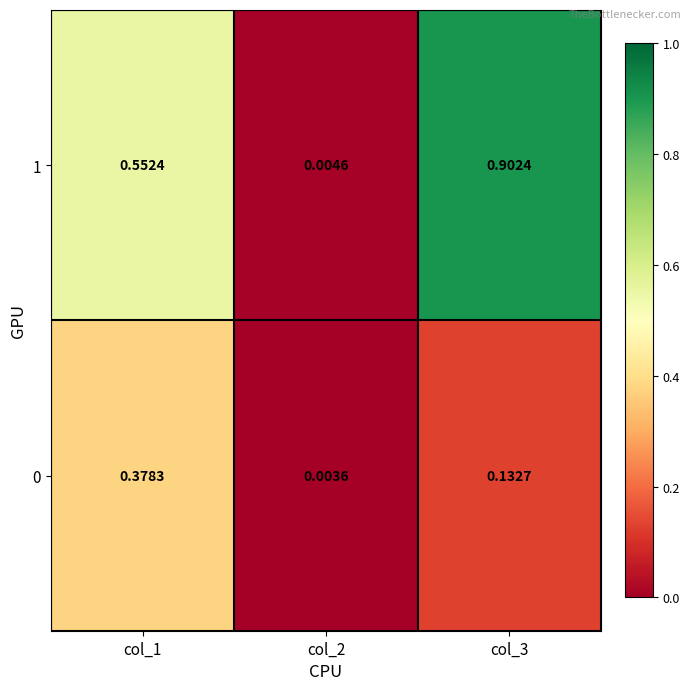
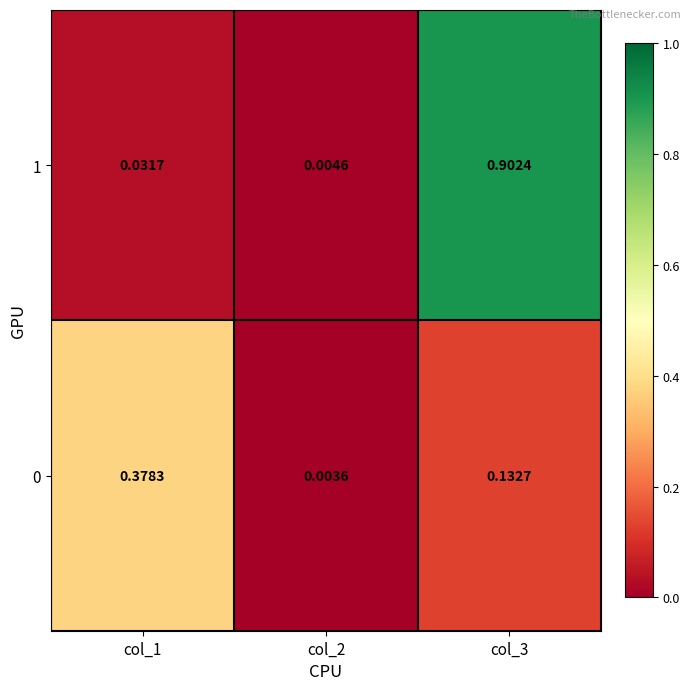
  {
    "1": {
-     "col_1": 0.5524,
+     "col_1": 0.0317,
      "col_2": 0.0046,
      "col_3": 0.9024
    },
    "0": {
      "col_1": 0.3783,
      "col_2": 0.0036,
      "col_3": 0.1327
    }
  }
